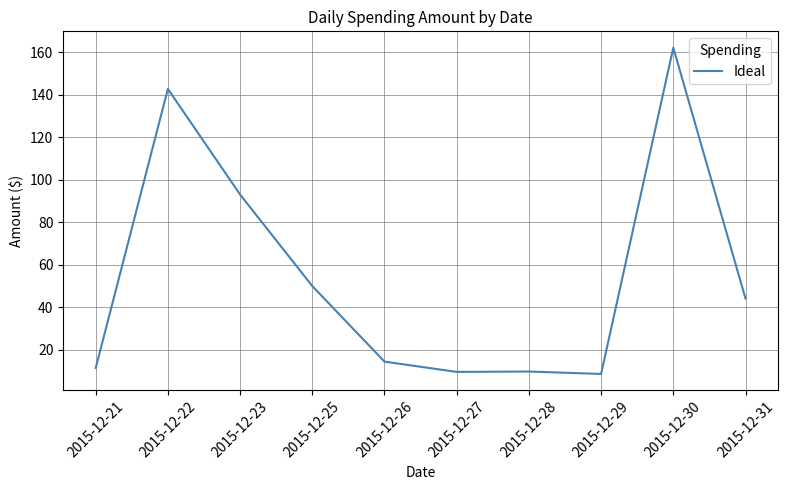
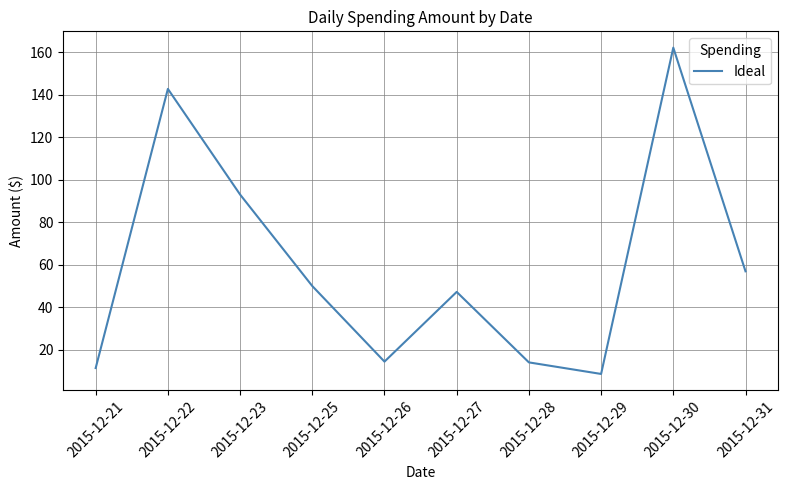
  {
    "2015-12-21": 11,
    "2015-12-22": 143,
    "2015-12-23": 93,
    "2015-12-25": 50,
    "2015-12-26": 14,
-   "2015-12-27": 10,
-   "2015-12-28": 10,
+   "2015-12-27": 47,
+   "2015-12-28": 14,
    "2015-12-29": 9,
    "2015-12-30": 162,
-   "2015-12-31": 44
+   "2015-12-31": 57
  }
